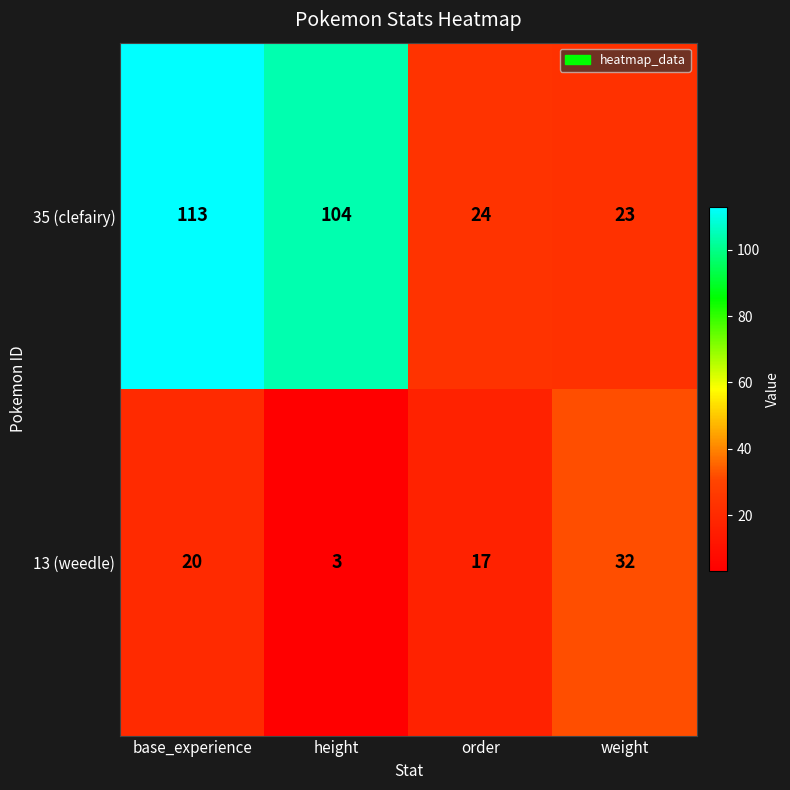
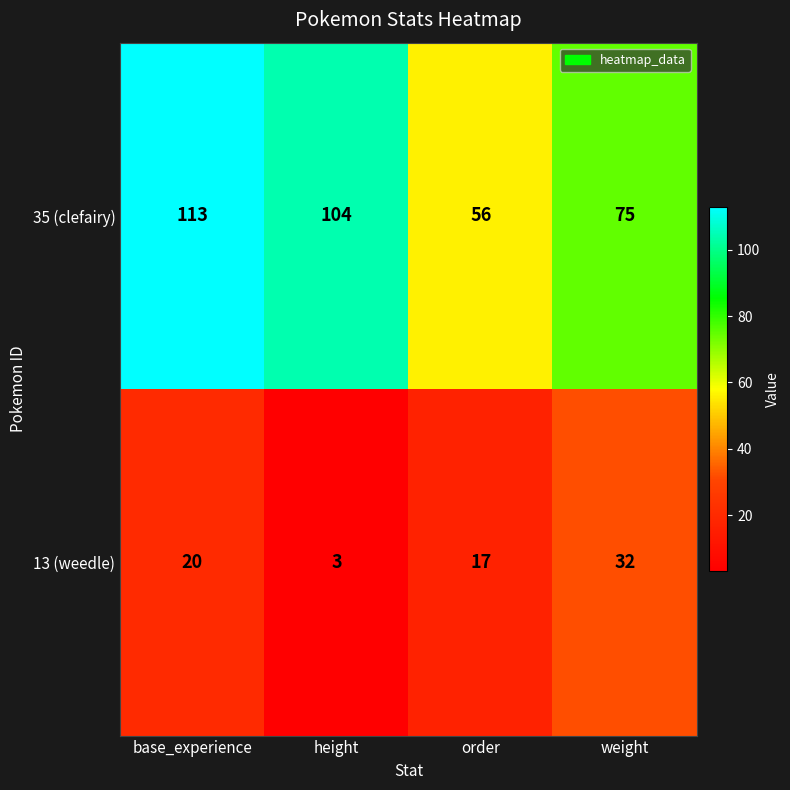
  {
    "35 (clefairy)": {
      "base_experience": 113,
      "height": 104,
-     "order": 24,
-     "weight": 23
+     "order": 56,
+     "weight": 75
    },
    "13 (weedle)": {
      "base_experience": 20,
      "height": 3,
      "order": 17,
      "weight": 32
    }
  }
